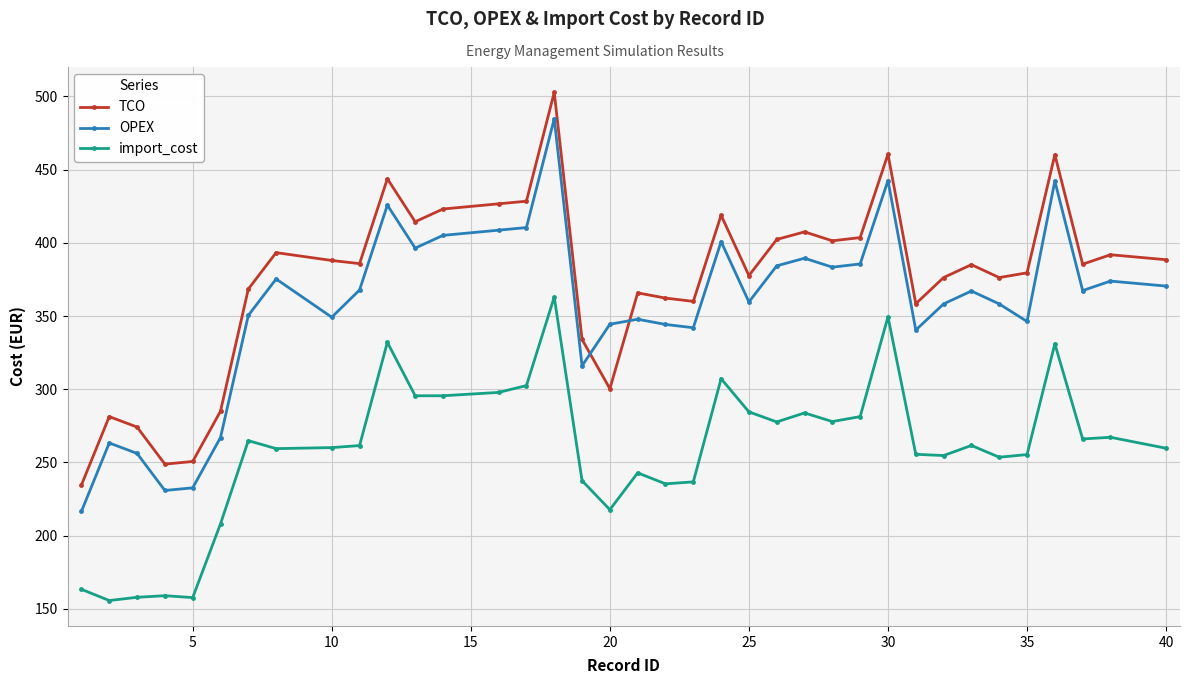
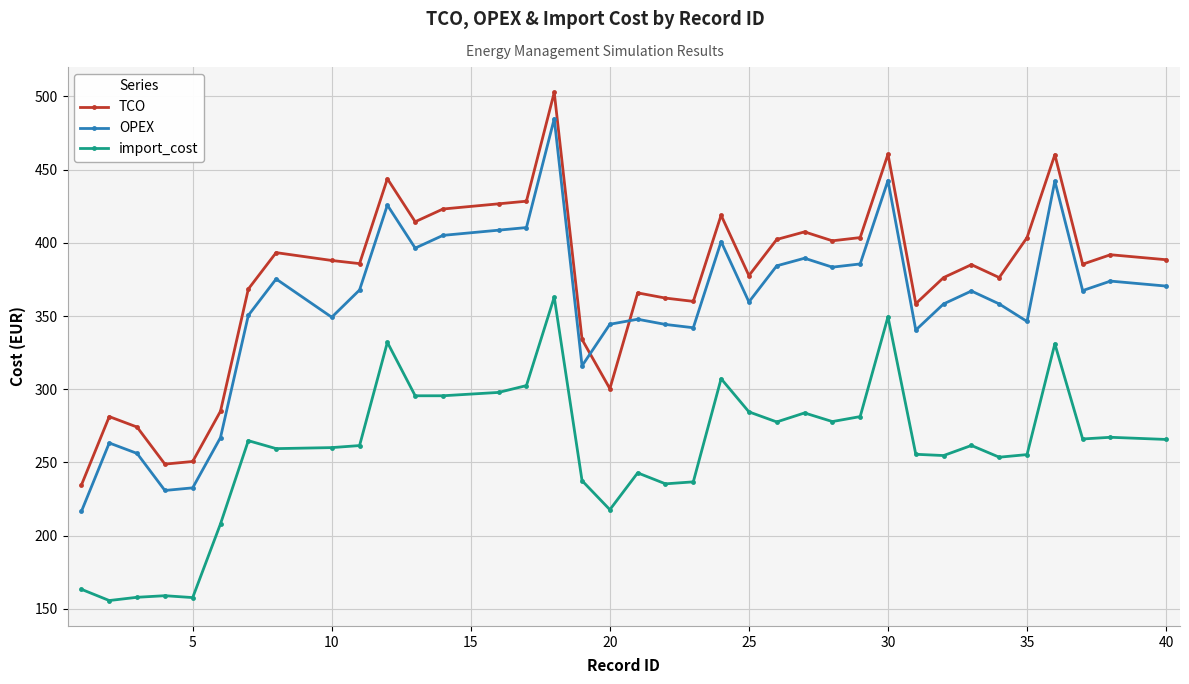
  {
    "TCO": {
      "5": 251,
      "10": 388,
      "20": 300,
      "25": 378,
      "30": 461,
-     "35": 379,
+     "35": 404,
      "40": 388
    },
    "OPEX": {
      "5": 233,
      "10": 349,
      "20": 344,
      "25": 360,
      "30": 443,
      "35": 346,
      "40": 370
    },
    "import_cost": {
      "5": 158,
      "10": 260,
      "20": 218,
      "25": 285,
      "30": 349,
      "35": 255,
-     "40": 260
+     "40": 266
    }
  }
